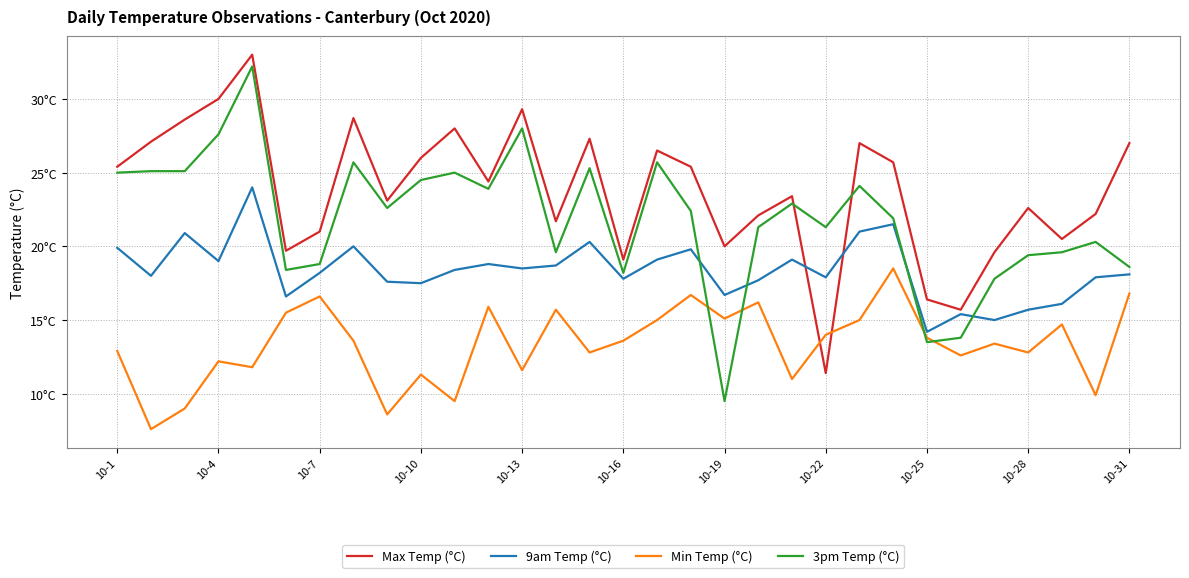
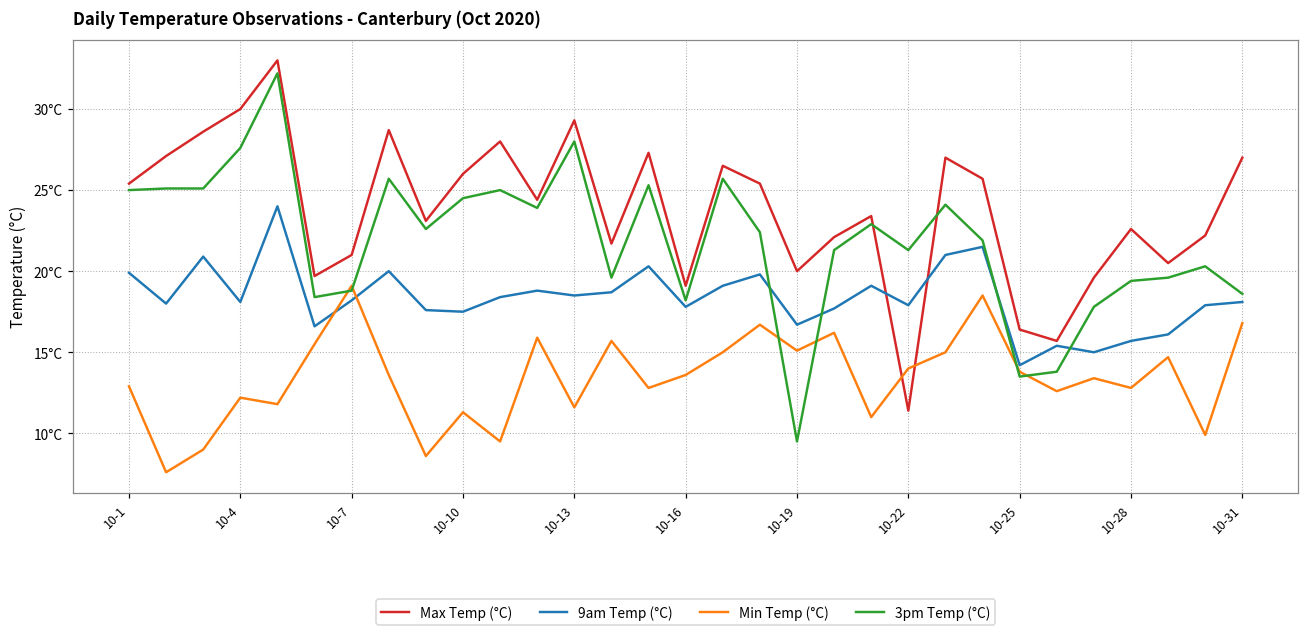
  {
    "Max Temp (°C)": {
      "10-1": "25.4°C",
      "10-4": "30.0°C",
      "10-7": "21.0°C",
      "10-10": "26.0°C",
      "10-13": "29.3°C",
      "10-16": "19.1°C",
      "10-19": "20.0°C",
      "10-22": "11.4°C",
      "10-25": "16.4°C",
      "10-28": "22.6°C",
      "10-31": "27.0°C"
    },
    "9am Temp (°C)": {
      "10-1": "19.9°C",
-     "10-4": "19.0°C",
+     "10-4": "18.1°C",
      "10-7": "18.2°C",
      "10-10": "17.5°C",
      "10-13": "18.5°C",
      "10-16": "17.8°C",
      "10-19": "16.7°C",
      "10-22": "17.9°C",
      "10-25": "14.2°C",
      "10-28": "15.7°C",
      "10-31": "18.1°C"
    },
    "Min Temp (°C)": {
      "10-1": "12.9°C",
      "10-4": "12.2°C",
-     "10-7": "16.6°C",
+     "10-7": "19.1°C",
      "10-10": "11.3°C",
      "10-13": "11.6°C",
      "10-16": "13.6°C",
      "10-19": "15.1°C",
      "10-22": "14.0°C",
      "10-25": "13.8°C",
      "10-28": "12.8°C",
      "10-31": "16.8°C"
    },
    "3pm Temp (°C)": {
      "10-1": "25.0°C",
      "10-4": "27.6°C",
      "10-7": "18.8°C",
      "10-10": "24.5°C",
      "10-13": "28.0°C",
      "10-16": "18.2°C",
      "10-19": "9.5°C",
      "10-22": "21.3°C",
      "10-25": "13.5°C",
      "10-28": "19.4°C",
      "10-31": "18.6°C"
    }
  }
